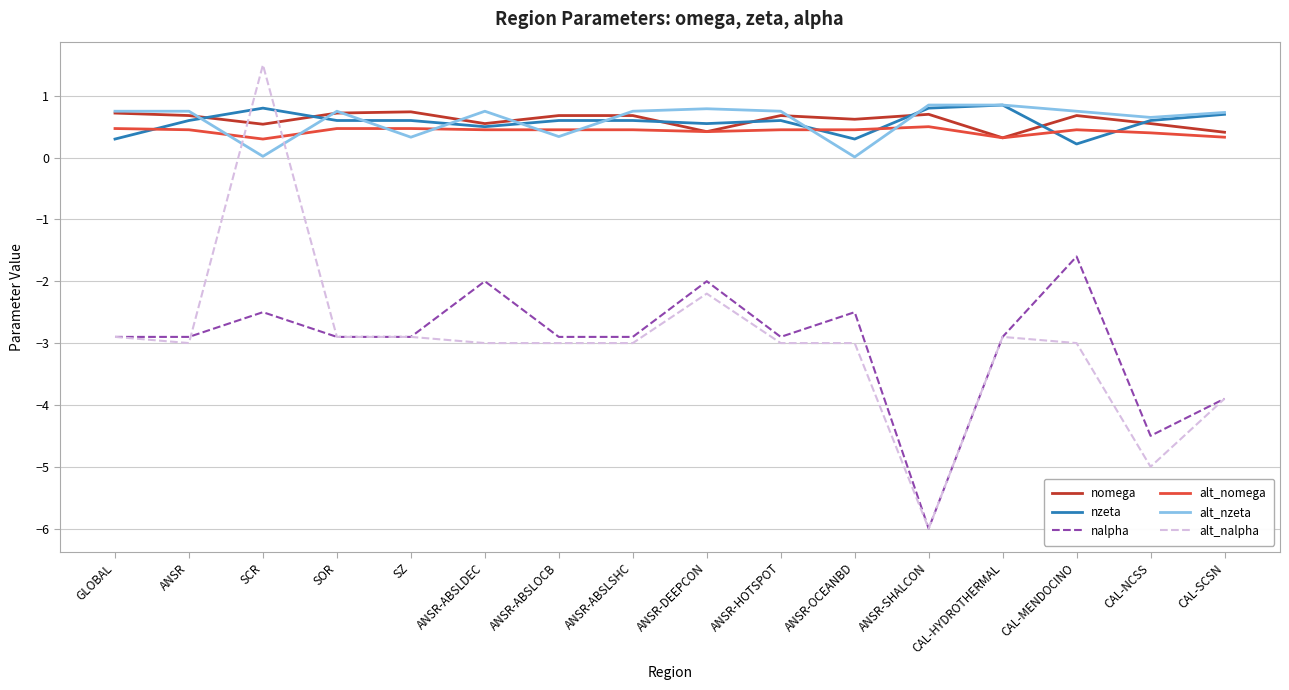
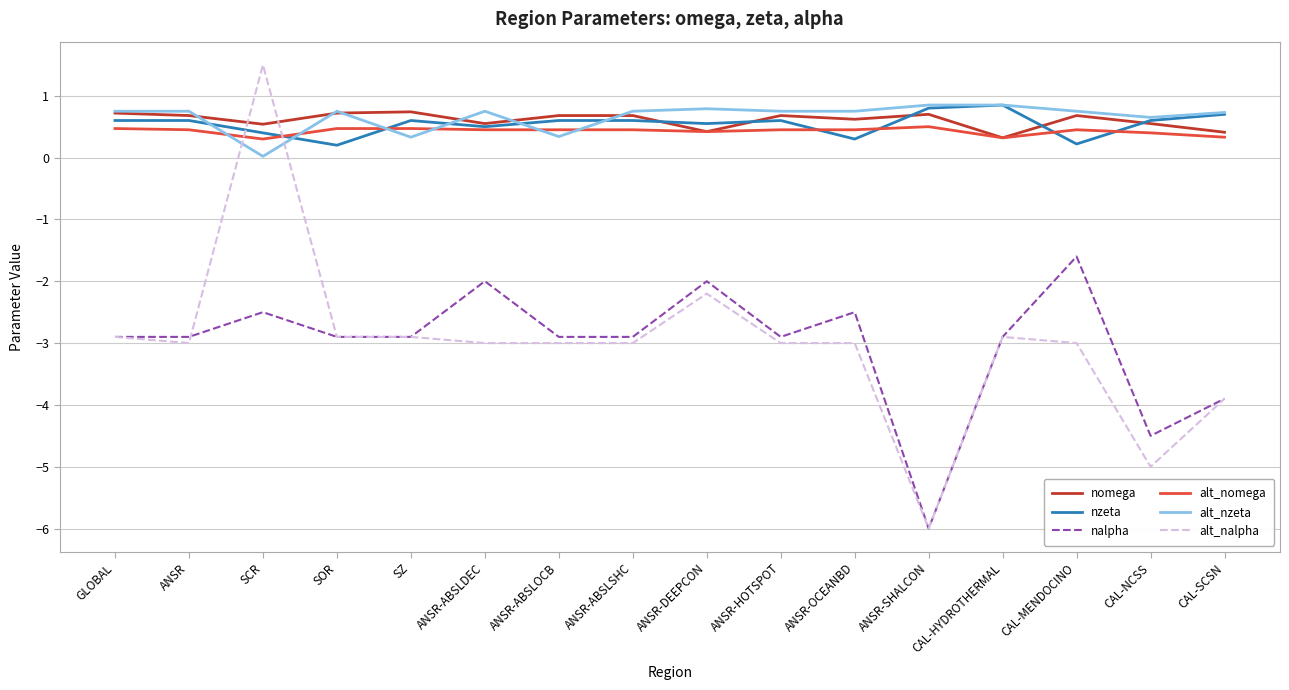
  {
    "nzeta": {
-     "GLOBAL": 0.3,
+     "GLOBAL": 0.6,
      "ANSR": 0.6,
-     "SCR": 0.8,
-     "SOR": 0.6,
+     "SCR": 0.4,
+     "SOR": 0.2,
      "SZ": 0.6,
      "ANSR-ABSLDEC": 0.5,
      "ANSR-ABSLOCB": 0.6,
      "ANSR-ABSLSHC": 0.6,
      "ANSR-DEEPCON": 0.6,
      "ANSR-HOTSPOT": 0.6,
      "ANSR-OCEANBD": 0.3,
      "ANSR-SHALCON": 0.8,
      "CAL-MENDOCINO": 0.2,
      "CAL-NCSS": 0.6
    },
    "nalpha": {
      "ANSR": -2.9,
      "SCR": -2.5,
      "ANSR-ABSLDEC": -2.0,
      "ANSR-ABSLOCB": -2.9,
      "ANSR-ABSLSHC": -2.9,
      "ANSR-DEEPCON": -2.0,
      "ANSR-HOTSPOT": -2.9,
      "ANSR-OCEANBD": -2.5,
      "CAL-MENDOCINO": -1.6,
      "CAL-NCSS": -4.5
    },
    "alt_nzeta": {
      "ANSR": 0.8,
      "SCR": 0.0,
      "SZ": 0.3,
      "ANSR-ABSLDEC": 0.8,
      "ANSR-ABSLOCB": 0.3,
      "ANSR-ABSLSHC": 0.8,
      "ANSR-DEEPCON": 0.8,
      "ANSR-HOTSPOT": 0.8,
-     "ANSR-OCEANBD": 0.0,
+     "ANSR-OCEANBD": 0.8,
      "ANSR-SHALCON": 0.9,
      "CAL-MENDOCINO": 0.8,
      "CAL-NCSS": 0.7
    },
    "alt_nalpha": {
      "ANSR": -3.0,
      "SCR": 1.5,
      "ANSR-ABSLDEC": -3.0,
      "ANSR-ABSLOCB": -3.0,
      "ANSR-ABSLSHC": -3.0,
      "ANSR-DEEPCON": -2.2,
      "ANSR-HOTSPOT": -3.0,
      "ANSR-OCEANBD": -3.0,
      "CAL-MENDOCINO": -3.0,
      "CAL-NCSS": -5.0
    }
  }
